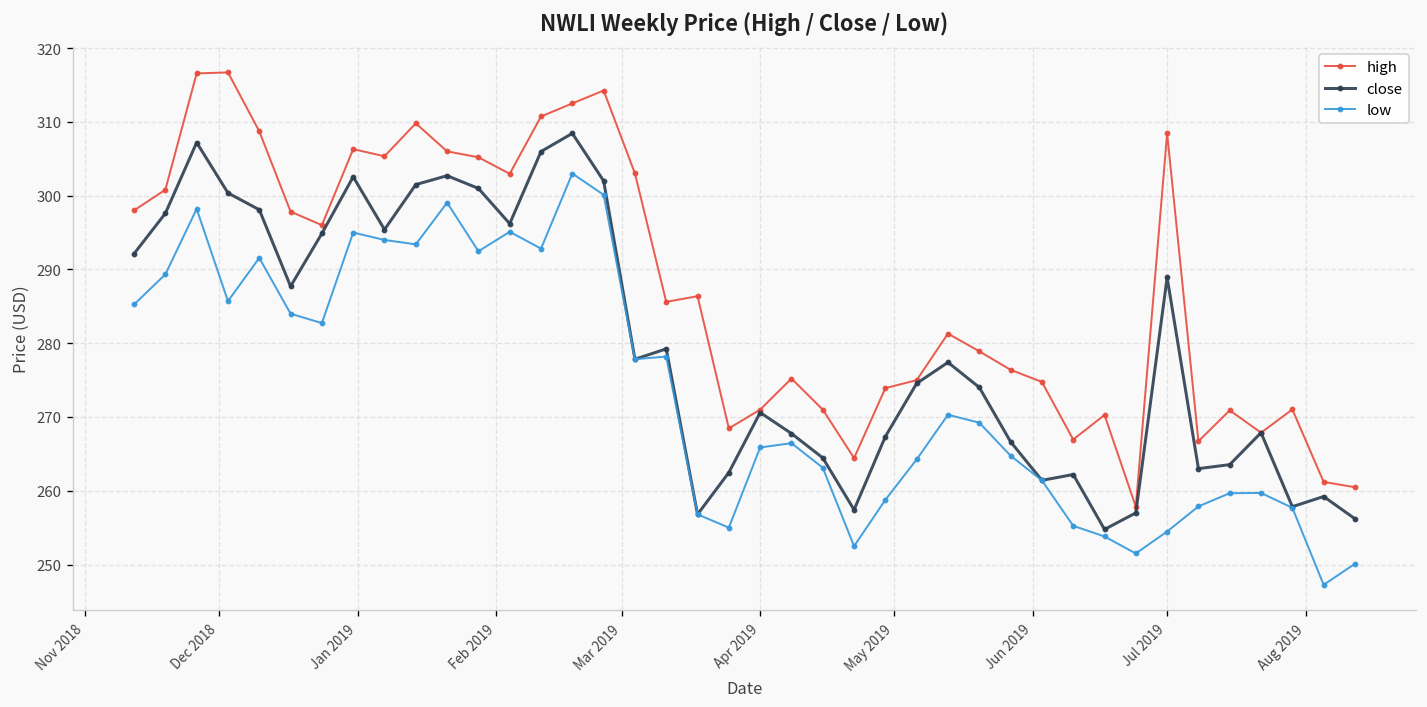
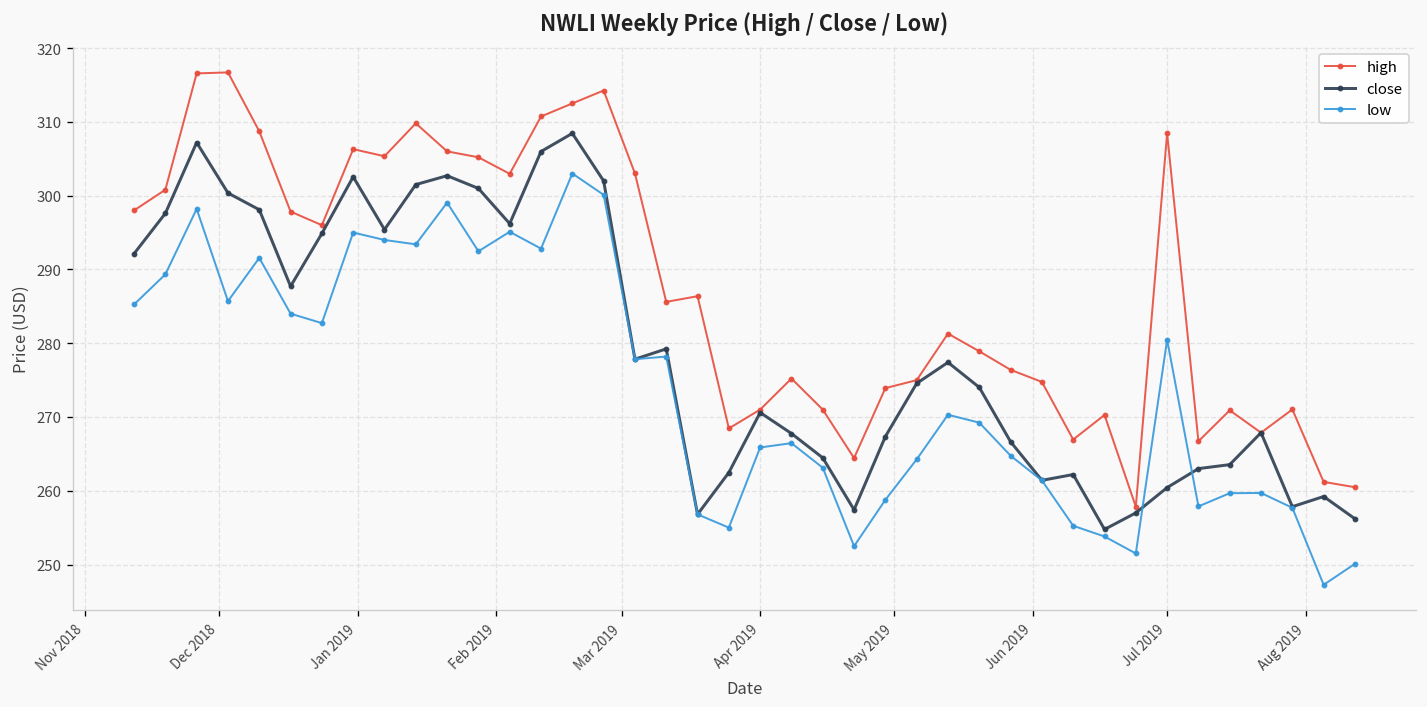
  {
    "high": {
      "Jul 2019": 308
    },
    "close": {
-     "Jul 2019": 289
+     "Jul 2019": 260
    },
    "low": {
      "Apr 2019": 266,
-     "Jul 2019": 254
+     "Jul 2019": 280
    }
  }
